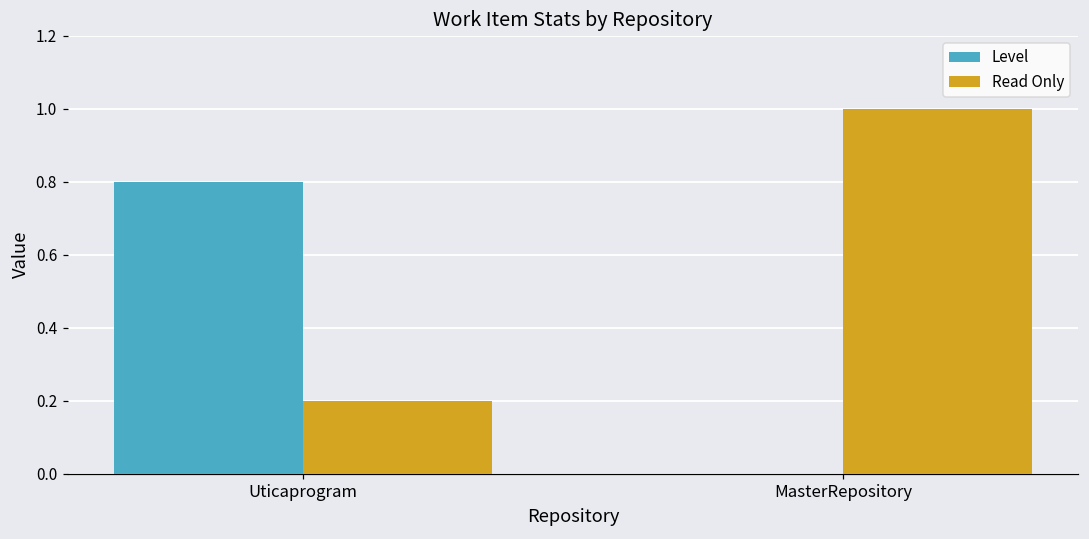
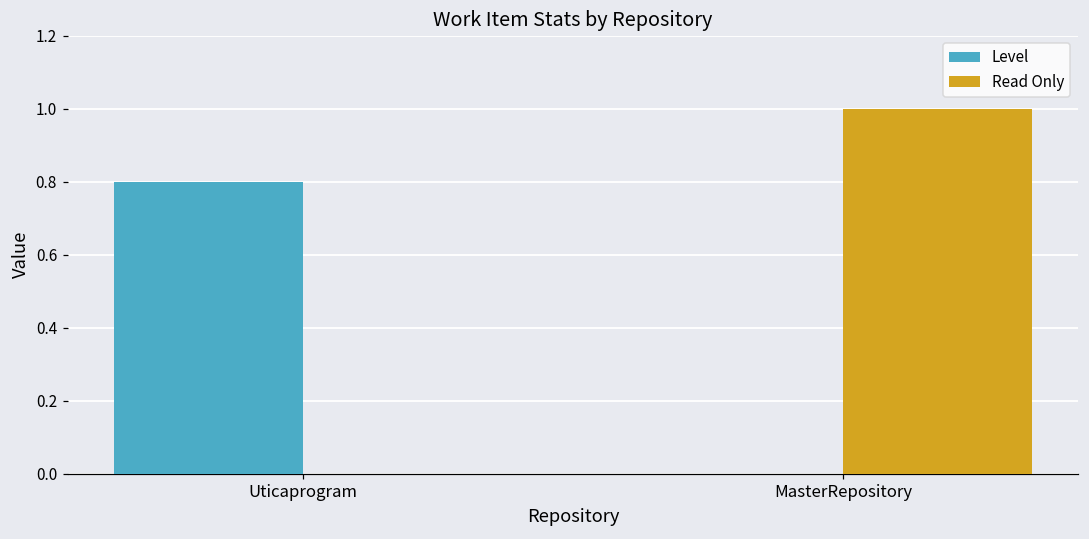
  {
    "Level": {
      "Uticaprogram": 0.8,
      "MasterRepository": 0.0
    },
    "Read Only": {
-     "Uticaprogram": 0.2,
+     "Uticaprogram": 0.0,
      "MasterRepository": 1.0
    }
  }
